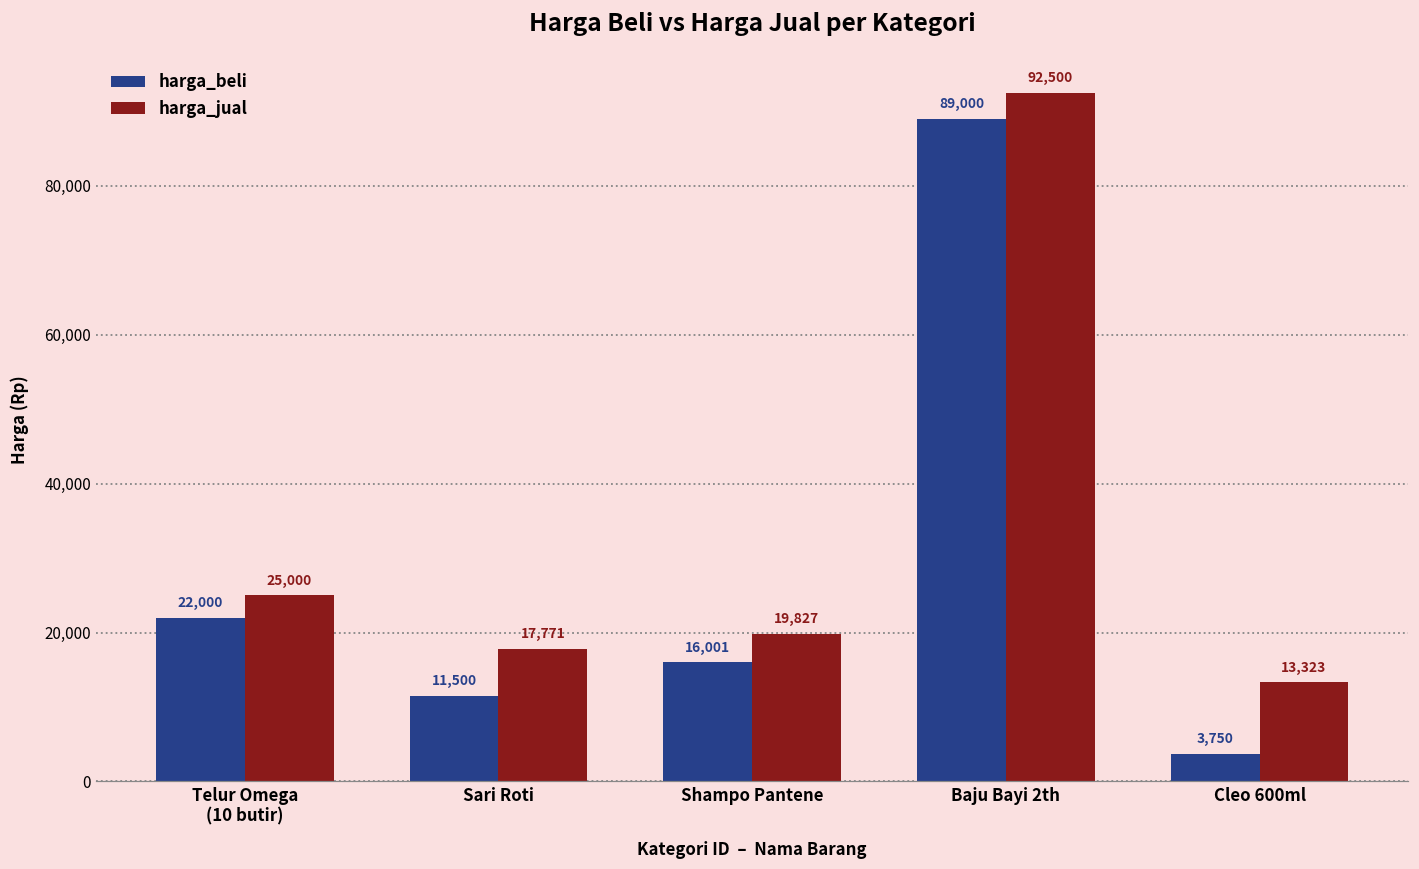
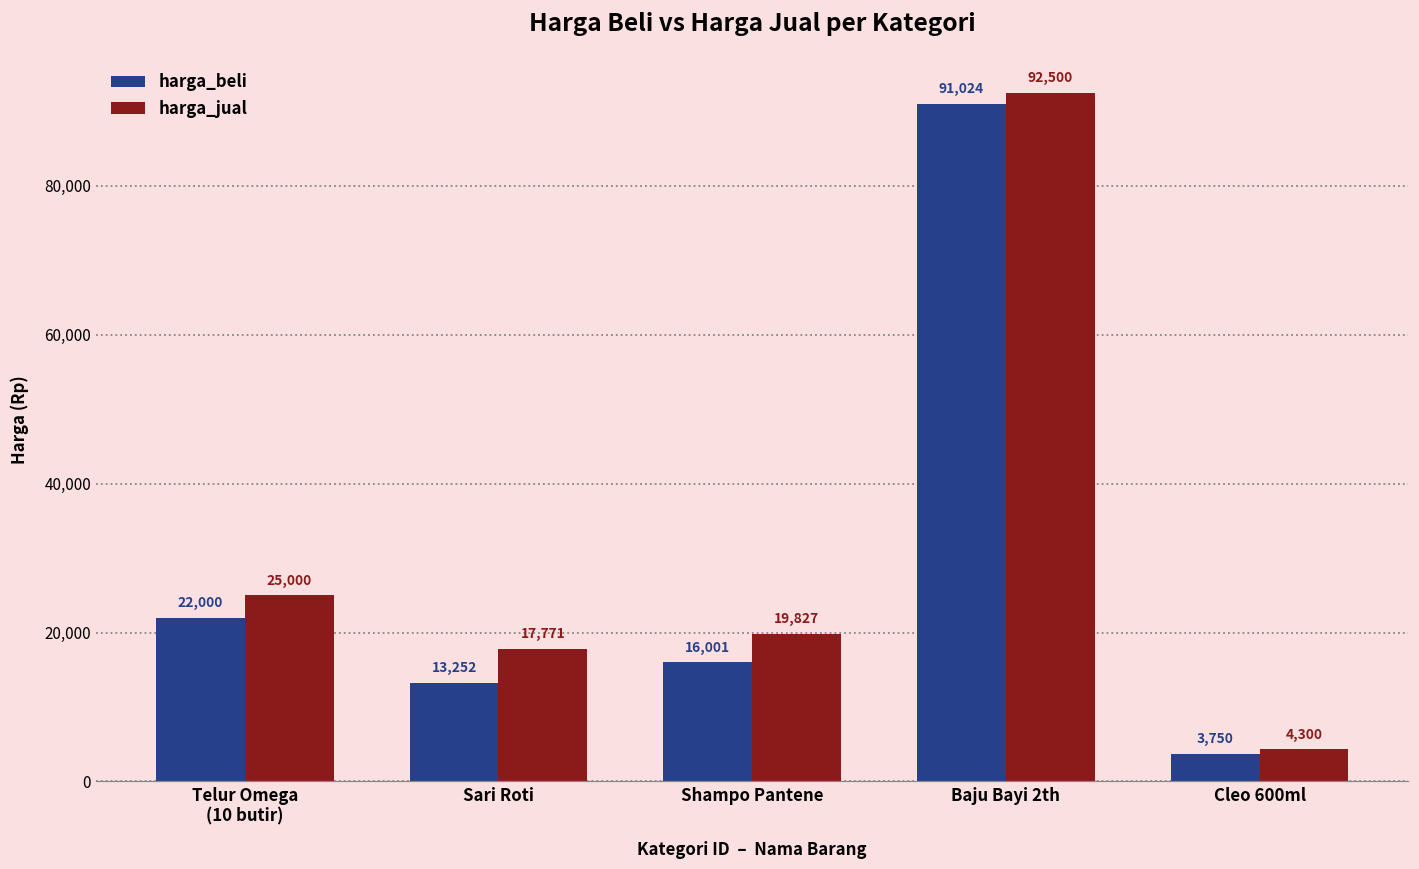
  {
    "harga_beli": {
      "Telur Omega (10 butir)": "22,000",
-     "Sari Roti": "11,500",
+     "Sari Roti": "13,252",
      "Shampo Pantene": "16,001",
-     "Baju Bayi 2th": "89,000",
+     "Baju Bayi 2th": "91,024",
      "Cleo 600ml": "3,750"
    },
    "harga_jual": {
      "Telur Omega (10 butir)": "25,000",
      "Sari Roti": "17,771",
      "Shampo Pantene": "19,827",
      "Baju Bayi 2th": "92,500",
-     "Cleo 600ml": "13,323"
+     "Cleo 600ml": "4,300"
    }
  }
